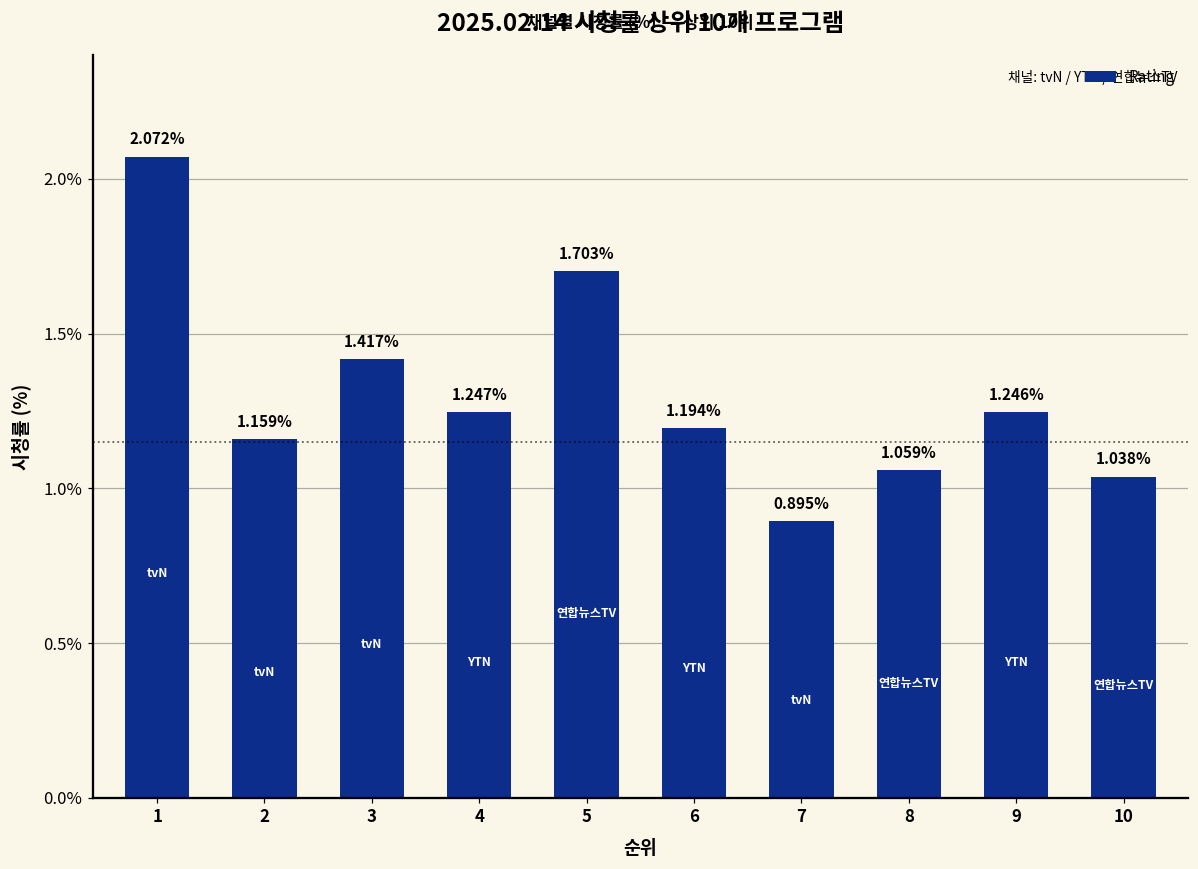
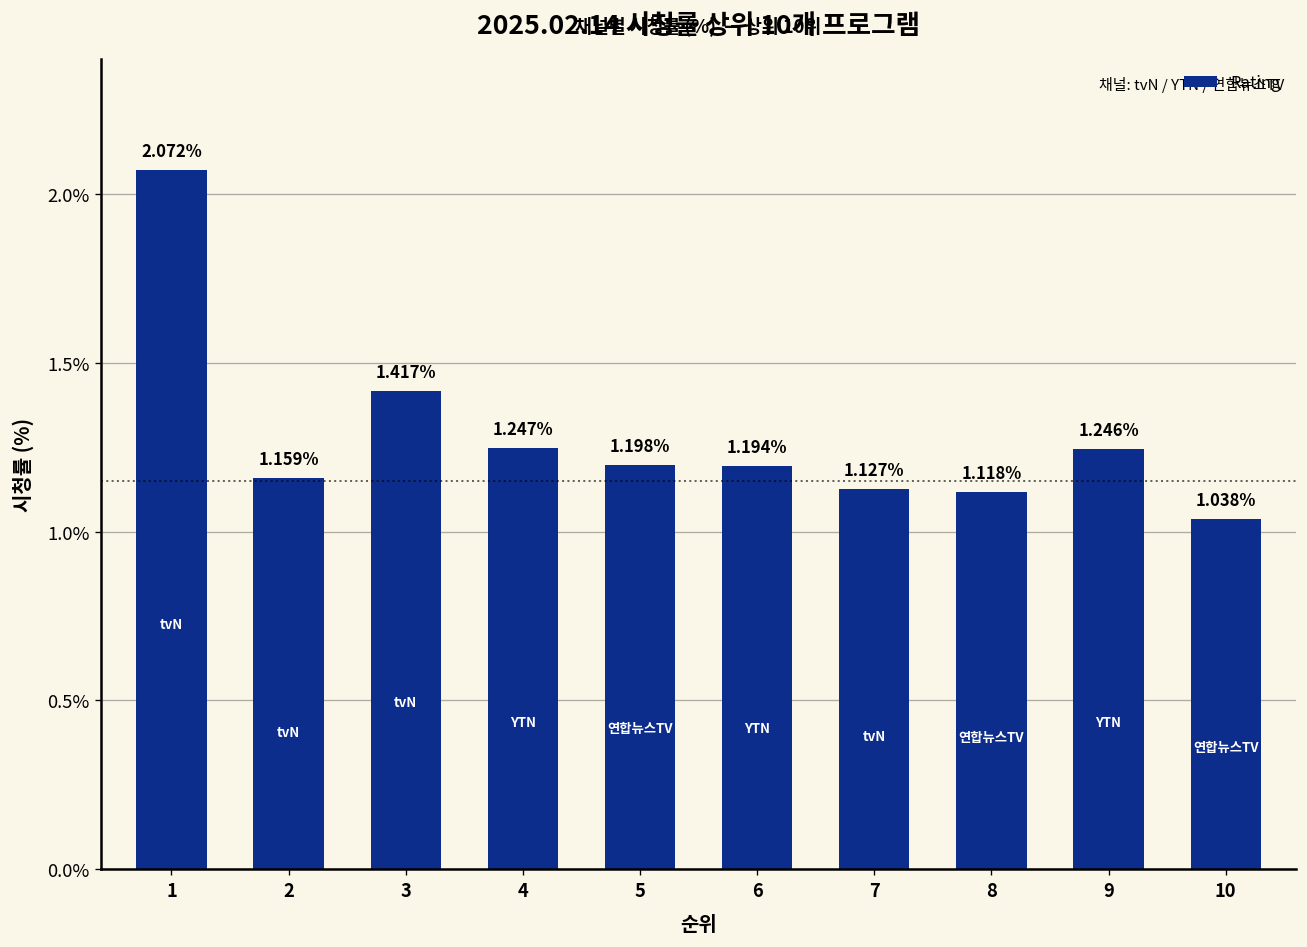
  {
    "1": "2.072%",
    "2": "1.159%",
    "3": "1.417%",
    "4": "1.247%",
-   "5": "1.703%",
+   "5": "1.198%",
    "6": "1.194%",
-   "7": "0.895%",
-   "8": "1.059%",
+   "7": "1.127%",
+   "8": "1.118%",
    "9": "1.246%",
    "10": "1.038%"
  }
